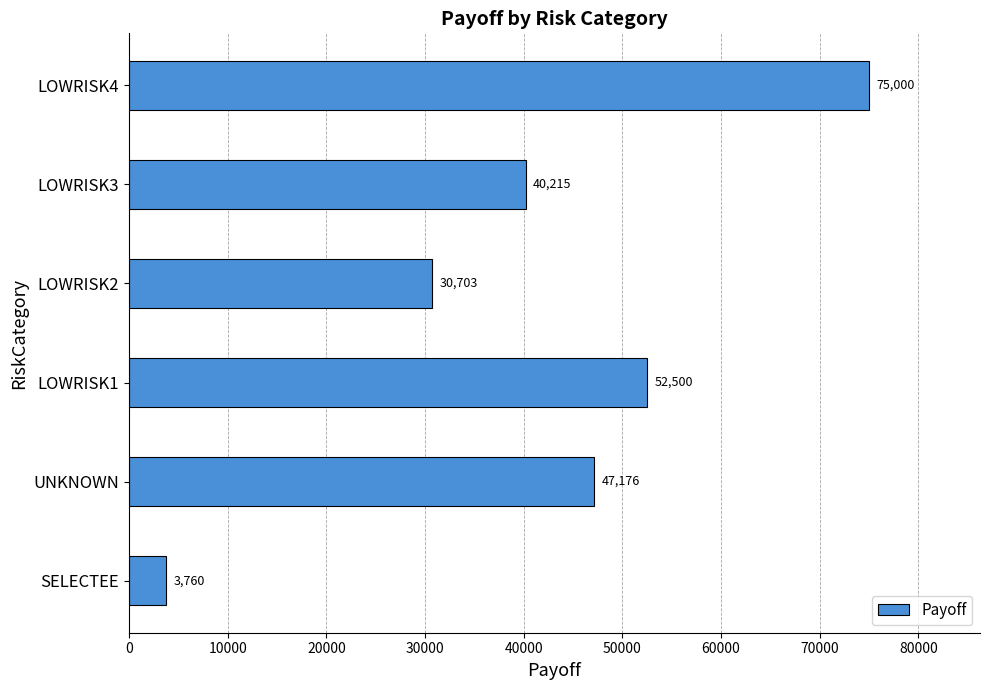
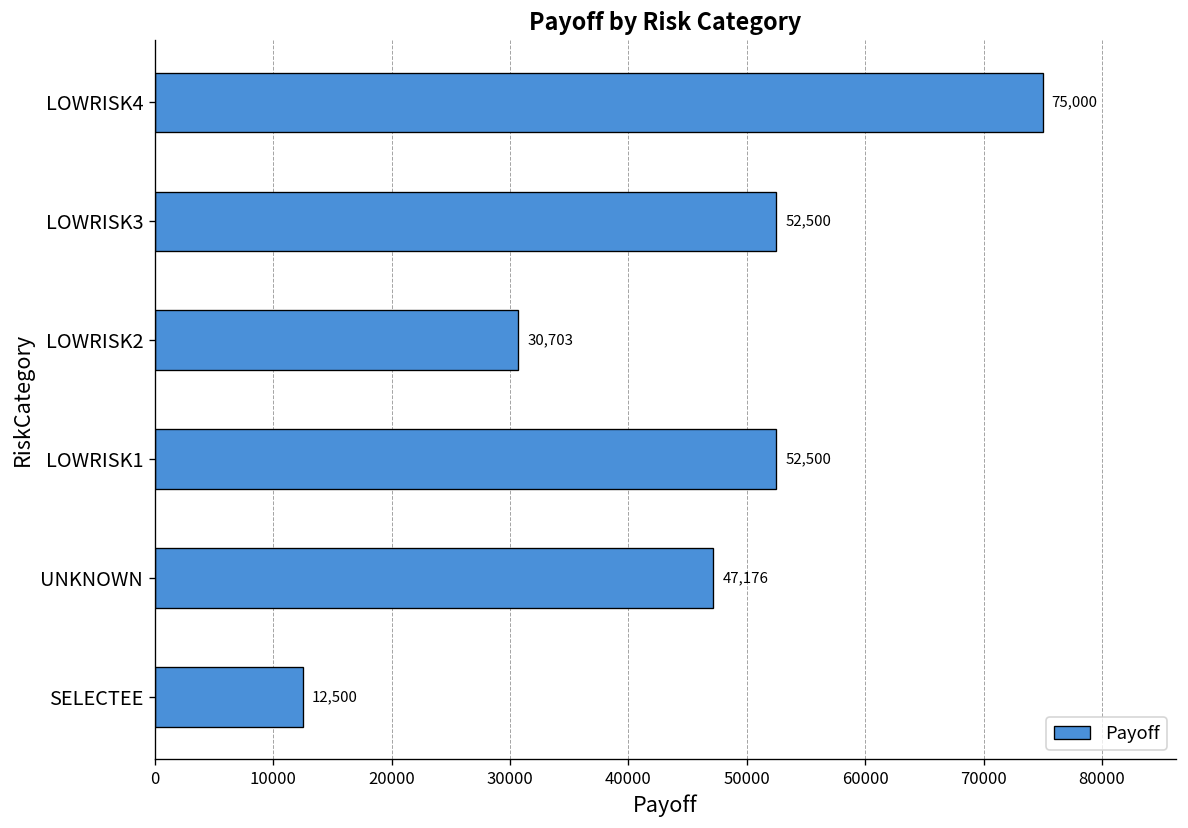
  {
    "LOWRISK4": "75,000",
-   "LOWRISK3": "40,215",
+   "LOWRISK3": "52,500",
    "LOWRISK2": "30,703",
    "LOWRISK1": "52,500",
    "UNKNOWN": "47,176",
-   "SELECTEE": "3,760"
+   "SELECTEE": "12,500"
  }
